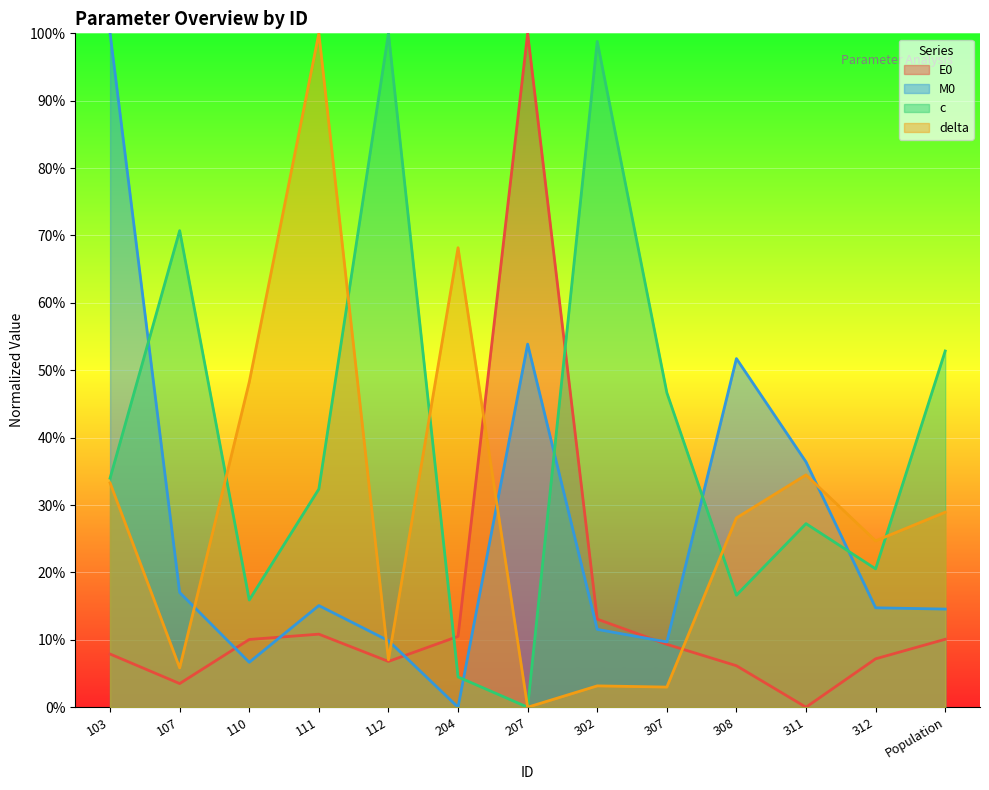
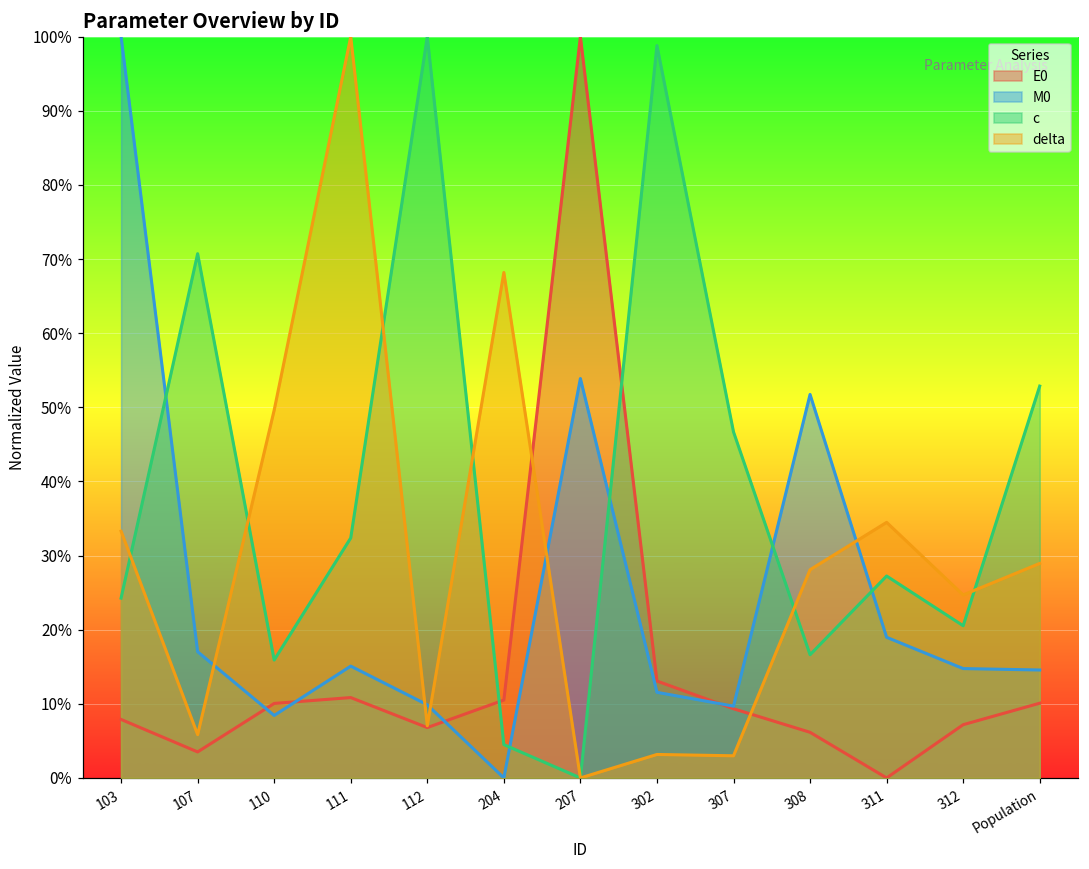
  {
    "E0": {
      "103": "8%",
      "107": "4%",
      "110": "10%",
      "111": "11%",
      "204": "11%",
      "207": "100%",
      "302": "13%",
      "308": "6%",
      "311": "0%",
      "312": "7%",
      "Population": "10%"
    },
    "M0": {
      "103": "100%",
      "107": "17%",
-     "110": "7%",
+     "110": "8%",
      "111": "15%",
      "112": "10%",
      "204": "0%",
      "207": "54%",
      "302": "12%",
      "308": "52%",
-     "311": "36%",
+     "311": "19%",
      "312": "15%",
      "Population": "15%"
    },
    "c": {
-     "103": "34%",
+     "103": "24%",
      "107": "71%",
      "110": "16%",
      "111": "32%",
      "112": "100%",
      "204": "4%",
      "302": "99%",
      "307": "47%",
      "308": "17%",
      "311": "27%",
      "312": "21%",
      "Population": "53%"
    },
    "delta": {
      "103": "33%",
      "107": "6%",
-     "110": "48%",
+     "110": "50%",
      "111": "100%",
      "204": "68%",
      "302": "3%",
      "307": "3%",
      "308": "28%",
      "311": "34%",
      "312": "25%",
      "Population": "29%"
    }
  }
